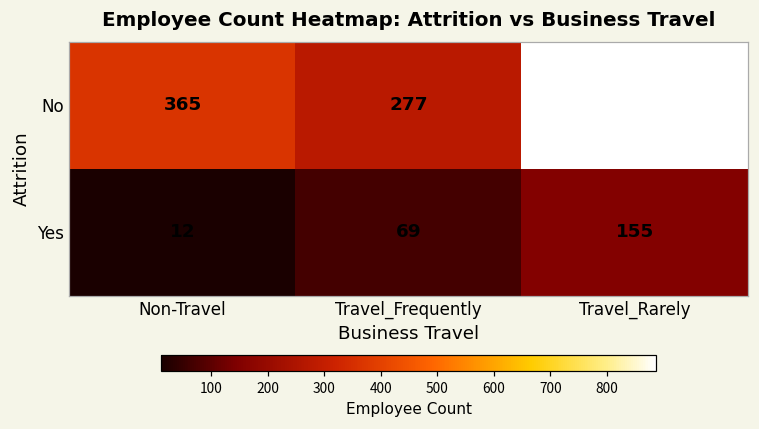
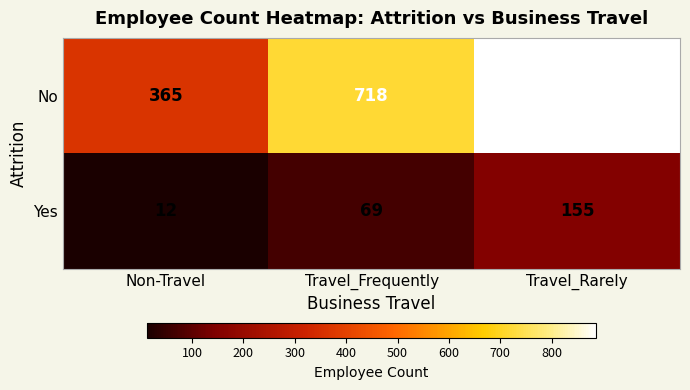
  {
    "No": {
      "Non-Travel": 365,
-     "Travel_Frequently": 277
+     "Travel_Frequently": 718
    },
    "Yes": {
      "Travel_Frequently": 69,
      "Travel_Rarely": 155
    }
  }
